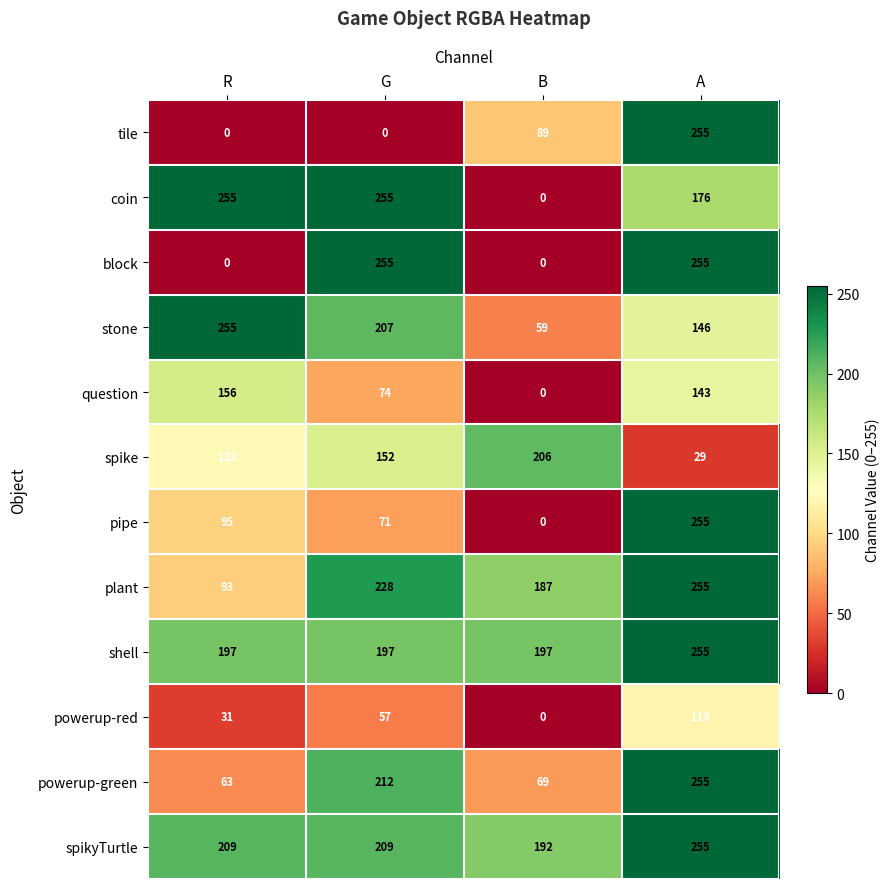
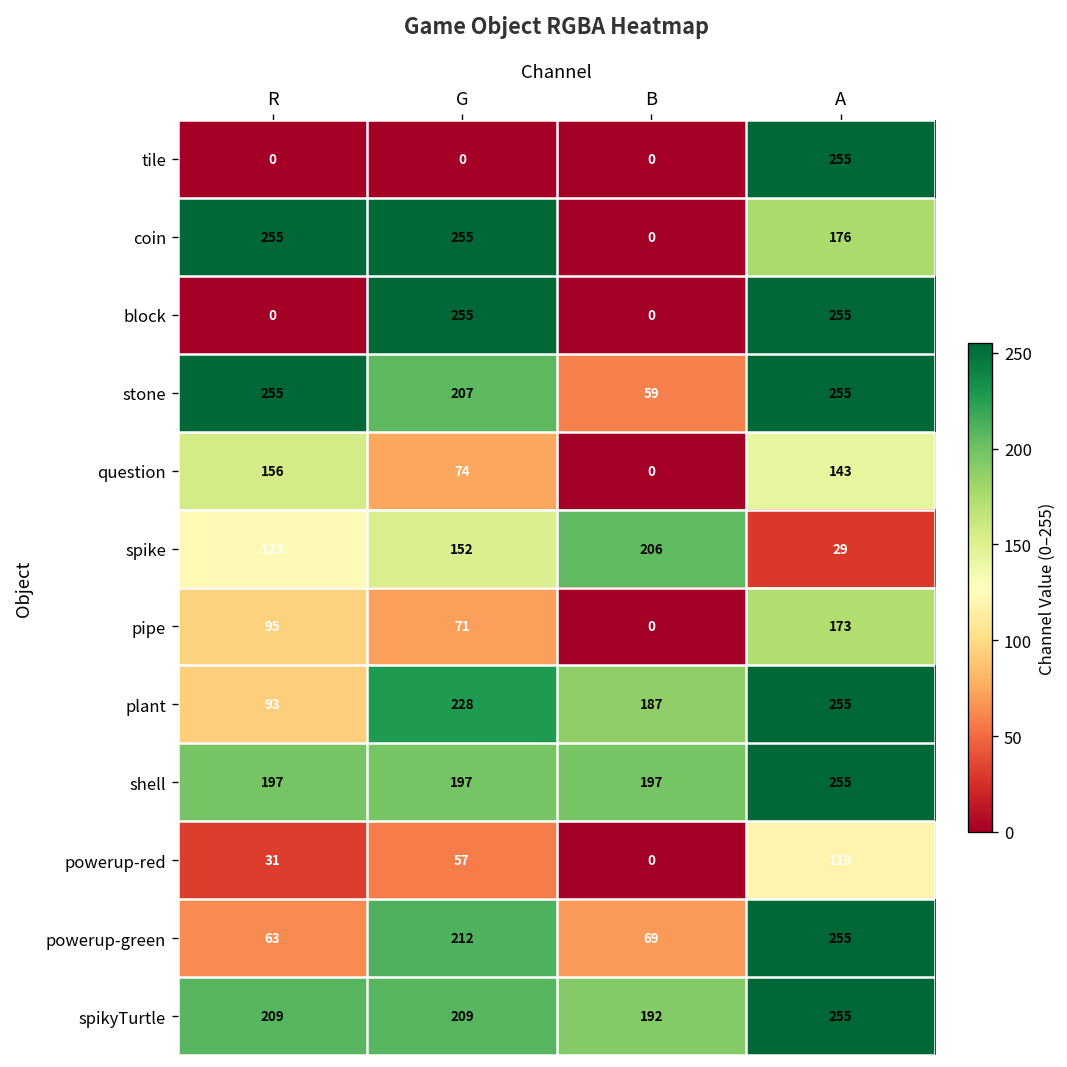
  {
    "tile": {
      "R": 0,
      "G": 0,
-     "B": 89,
+     "B": 0,
      "A": 255
    },
    "coin": {
      "R": 255,
      "G": 255,
      "B": 0,
      "A": 176
    },
    "block": {
      "R": 0,
      "G": 255,
      "B": 0,
      "A": 255
    },
    "stone": {
      "R": 255,
      "G": 207,
      "B": 59,
-     "A": 146
+     "A": 255
    },
    "question": {
      "R": 156,
      "G": 74,
      "B": 0,
      "A": 143
    },
    "spike": {
      "R": 123,
      "G": 152,
      "B": 206,
      "A": 29
    },
    "pipe": {
      "R": 95,
      "G": 71,
      "B": 0,
-     "A": 255
+     "A": 173
    },
    "plant": {
      "R": 93,
      "G": 228,
      "B": 187,
      "A": 255
    },
    "shell": {
      "R": 197,
      "G": 197,
      "B": 197,
      "A": 255
    },
    "powerup-red": {
      "R": 31,
      "G": 57,
      "B": 0,
      "A": 119
    },
    "powerup-green": {
      "R": 63,
      "G": 212,
      "B": 69,
      "A": 255
    },
    "spikyTurtle": {
      "R": 209,
      "G": 209,
      "B": 192,
      "A": 255
    }
  }
